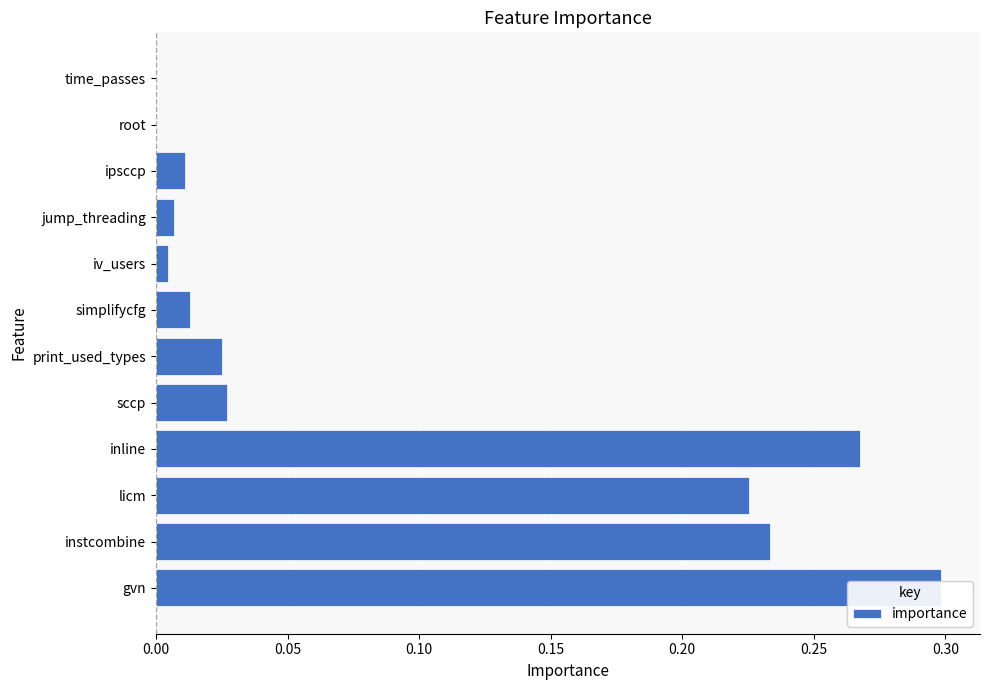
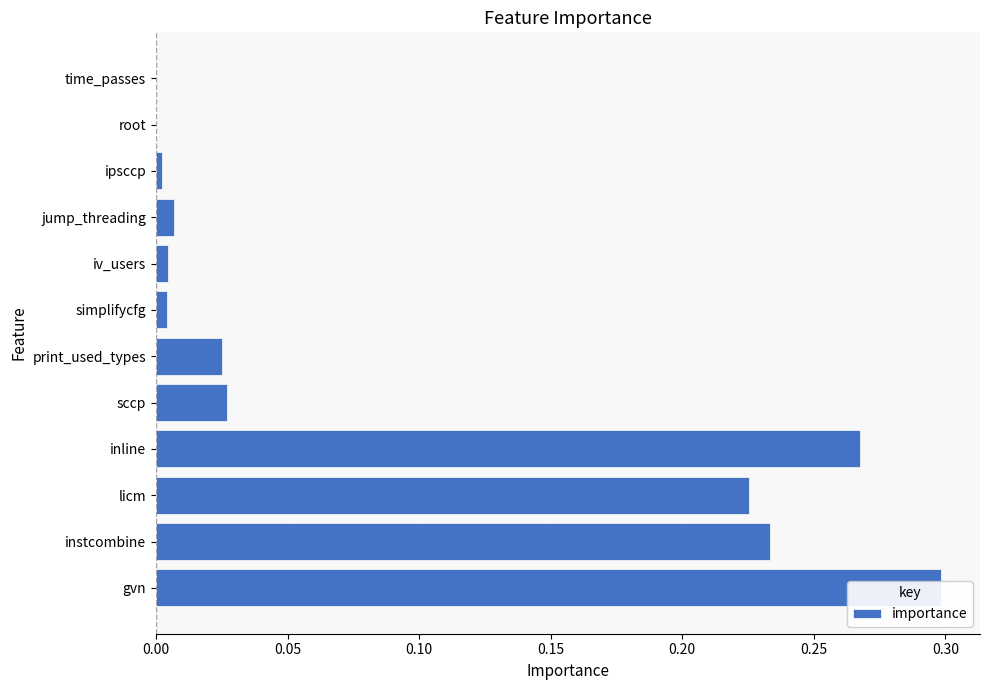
  {
    "time_passes": 0.000,
    "root": 0.000,
-   "ipsccp": 0.011,
+   "ipsccp": 0.002,
    "jump_threading": 0.007,
    "iv_users": 0.005,
-   "simplifycfg": 0.013,
+   "simplifycfg": 0.004,
    "print_used_types": 0.025,
    "sccp": 0.027,
    "inline": 0.267,
    "licm": 0.225,
    "instcombine": 0.233
  }
